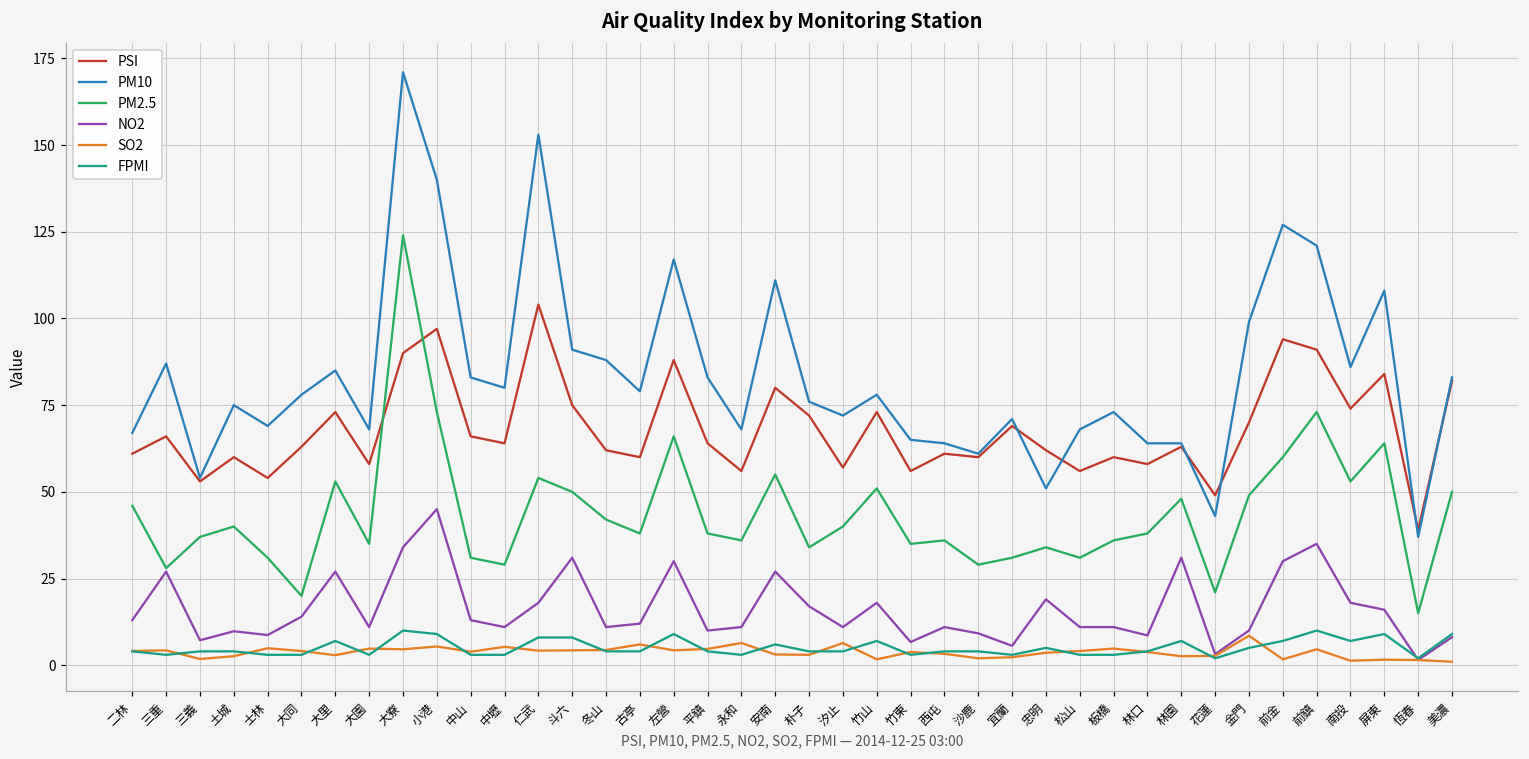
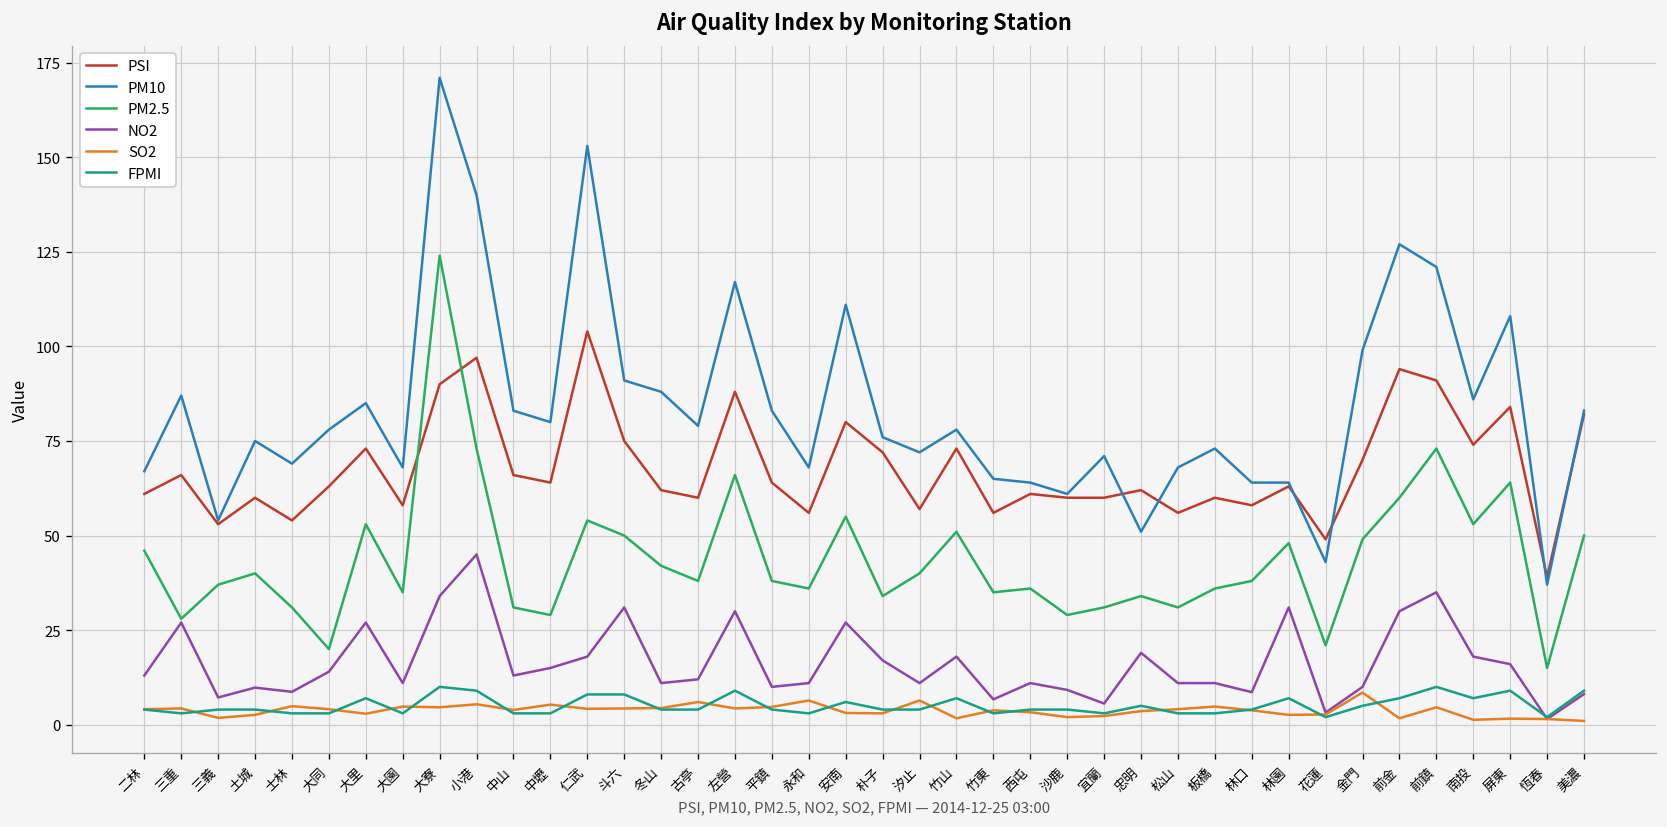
  {
    "PSI": {
      "二林": 61,
      "三重": 66,
      "三義": 53,
      "土城": 60,
      "士林": 54,
      "大同": 63,
      "大里": 73,
      "大園": 58,
      "大寮": 90,
      "小港": 97,
      "中山": 66,
      "中壢": 64,
      "仁武": 104,
      "斗六": 75,
      "冬山": 62,
      "古亭": 60,
      "左營": 88,
      "平鎮": 64,
      "永和": 56,
      "安南": 80,
      "朴子": 72,
      "汐止": 57,
      "竹山": 73,
      "竹東": 56,
      "西屯": 61,
      "沙鹿": 60,
-     "宜蘭": 69,
+     "宜蘭": 60,
      "忠明": 62,
      "松山": 56,
      "板橋": 60,
      "林口": 58,
      "林園": 63,
      "花蓮": 49,
      "金門": 70,
      "前金": 94,
      "前鎮": 91,
      "南投": 74,
      "屏東": 84,
      "恆春": 39,
      "美濃": 82
    },
    "PM10": {
      "二林": 67,
      "三重": 87,
      "三義": 54,
      "土城": 75,
      "士林": 69,
      "大同": 78,
      "大里": 85,
      "大園": 68,
      "大寮": 171,
      "小港": 140,
      "中山": 83,
      "中壢": 80,
      "仁武": 153,
      "斗六": 91,
      "冬山": 88,
      "古亭": 79,
      "左營": 117,
      "平鎮": 83,
      "永和": 68,
      "安南": 111,
      "朴子": 76,
      "汐止": 72,
      "竹山": 78,
      "竹東": 65,
      "西屯": 64,
      "沙鹿": 61,
      "宜蘭": 71,
      "忠明": 51,
      "松山": 68,
      "板橋": 73,
      "林口": 64,
      "林園": 64,
      "花蓮": 43,
      "金門": 99,
      "前金": 127,
      "前鎮": 121,
      "南投": 86,
      "屏東": 108,
      "恆春": 37,
      "美濃": 83
    },
    "NO2": {
      "二林": 13,
      "三重": 27,
      "三義": 7,
      "土城": 10,
      "士林": 9,
      "大同": 14,
      "大里": 27,
      "大園": 11,
      "大寮": 34,
      "小港": 45,
      "中山": 13,
-     "中壢": 11,
+     "中壢": 15,
      "仁武": 18,
      "斗六": 31,
      "冬山": 11,
      "古亭": 12,
      "左營": 30,
      "平鎮": 10,
      "永和": 11,
      "安南": 27,
      "朴子": 17,
      "汐止": 11,
      "竹山": 18,
      "竹東": 7,
      "西屯": 11,
      "沙鹿": 9,
      "宜蘭": 6,
      "忠明": 19,
      "松山": 11,
      "板橋": 11,
      "林口": 9,
      "林園": 31,
      "金門": 10,
      "前金": 30,
      "前鎮": 35,
      "南投": 18,
      "屏東": 16,
      "美濃": 8
    },
    "SO2": {
      "三重": 4,
      "三義": 2,
      "土城": 3,
      "士林": 5,
      "大同": 4,
      "大里": 3,
      "大園": 5,
      "大寮": 5,
      "小港": 5,
      "中山": 4,
      "中壢": 5,
      "仁武": 4,
      "斗六": 4,
      "古亭": 6,
      "左營": 4,
      "永和": 6,
      "安南": 3,
      "朴子": 3,
      "汐止": 6,
      "竹山": 2,
      "沙鹿": 2,
      "忠明": 4,
      "松山": 4,
      "板橋": 5,
      "林園": 3,
      "金門": 9,
      "前金": 2,
      "前鎮": 5,
      "南投": 1,
      "屏東": 2,
      "美濃": 1
    }
  }
